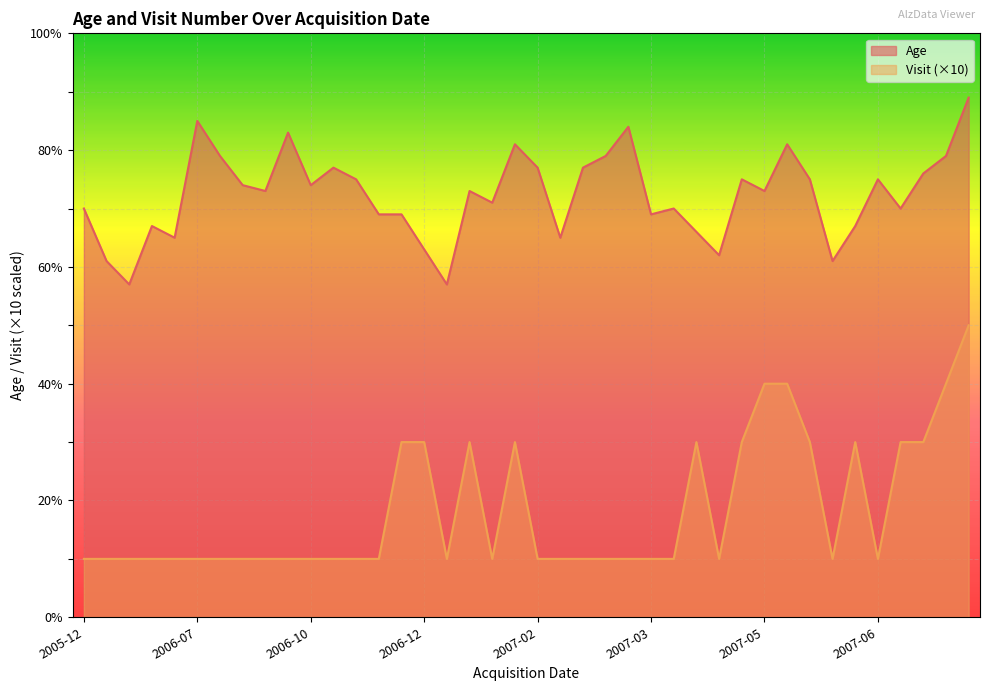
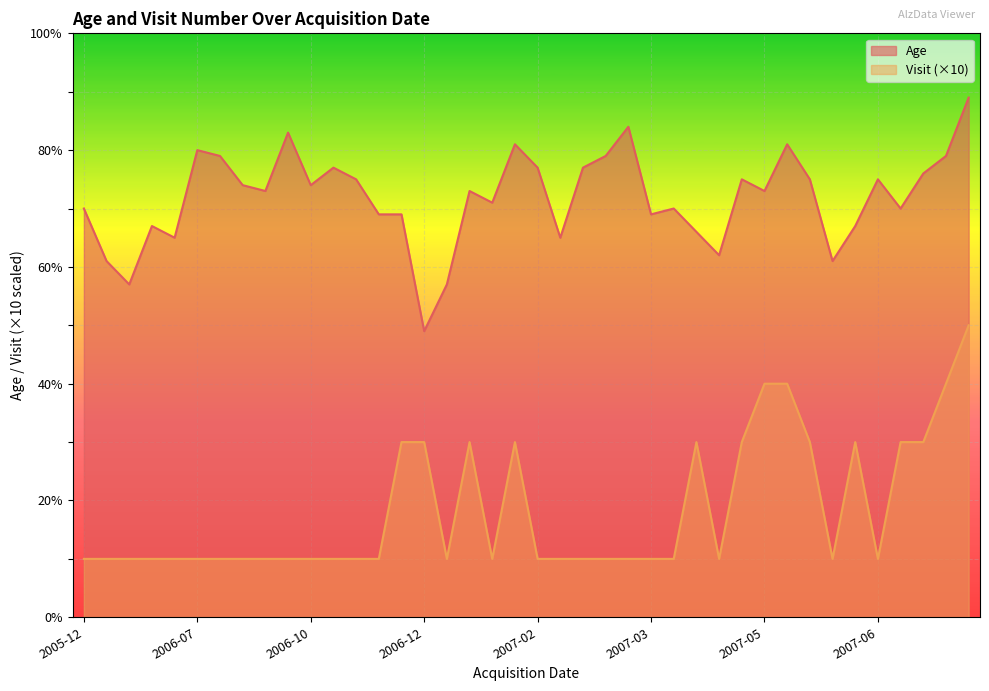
  {
    "Age": {
      "2005-12": "70%",
-     "2006-07": "85%",
+     "2006-07": "80%",
      "2006-10": "74%",
-     "2006-12": "63%",
+     "2006-12": "49%",
      "2007-02": "77%",
      "2007-03": "69%",
      "2007-05": "73%",
      "2007-06": "75%"
    },
    "Visit (×10)": {
      "2005-12": "10%",
      "2006-07": "10%",
      "2006-10": "10%",
      "2006-12": "30%",
      "2007-02": "10%",
      "2007-03": "10%",
      "2007-05": "40%",
      "2007-06": "10%"
    }
  }
